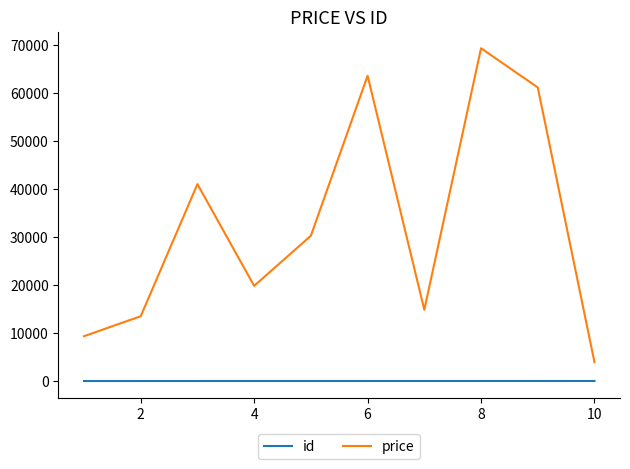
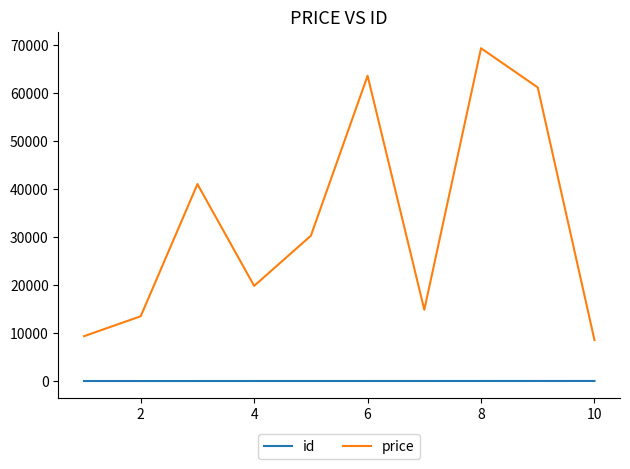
  {
    "id": {
      "2": 0,
      "4": 0,
      "6": 0,
      "8": 0,
      "10": 0
    },
    "price": {
      "2": 13000,
      "4": 20000,
      "6": 64000,
      "8": 69000,
-     "10": 4000
+     "10": 9000
    }
  }
